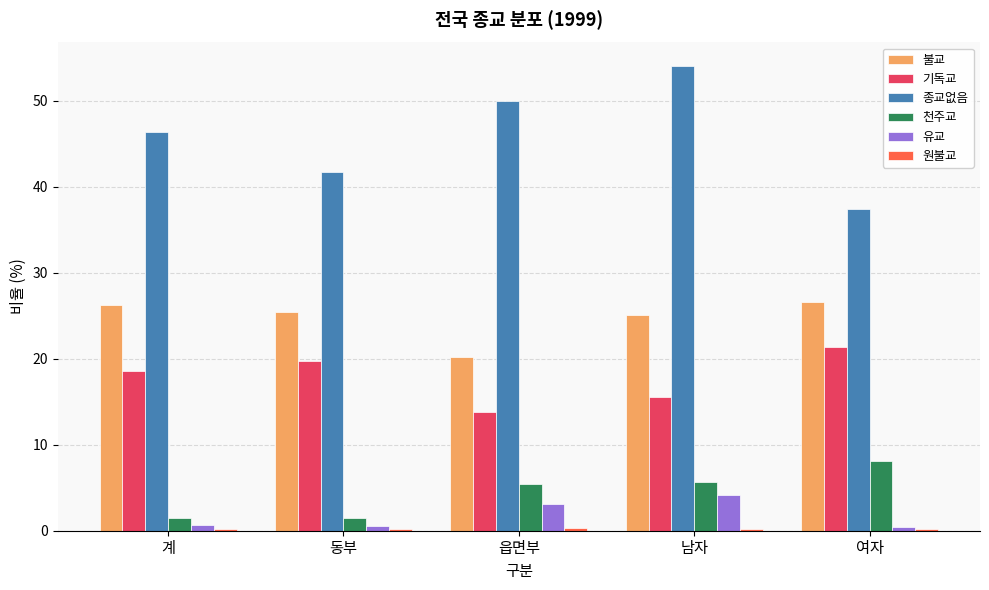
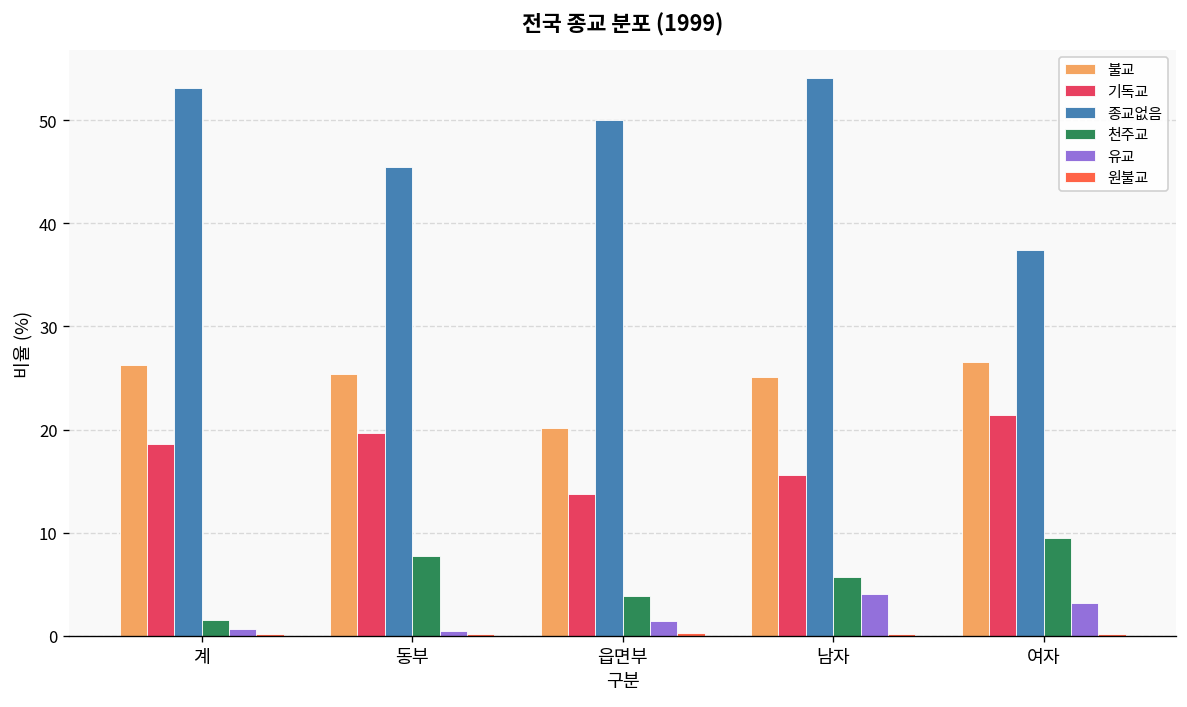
  {
    "불교": {
      "계": 26,
      "동부": 25,
      "읍면부": 20,
      "남자": 25,
      "여자": 27
    },
    "종교없음": {
-     "계": 46,
-     "동부": 42,
+     "계": 53,
+     "동부": 46,
      "읍면부": 50,
      "남자": 54,
      "여자": 37
    },
    "천주교": {
      "계": 2,
-     "동부": 2,
-     "읍면부": 5,
+     "동부": 8,
+     "읍면부": 4,
      "남자": 6,
-     "여자": 8
+     "여자": 10
    },
    "유교": {
      "계": 1,
      "동부": 1,
-     "읍면부": 3,
+     "읍면부": 1,
      "남자": 4,
-     "여자": 0
+     "여자": 3
    }
  }
